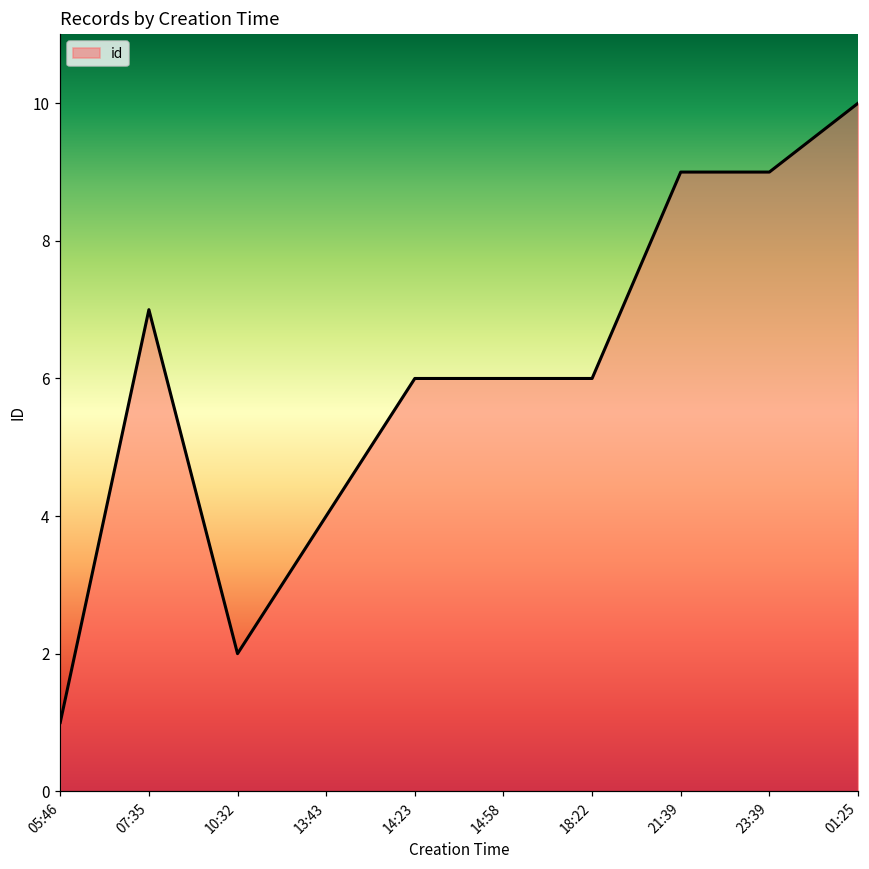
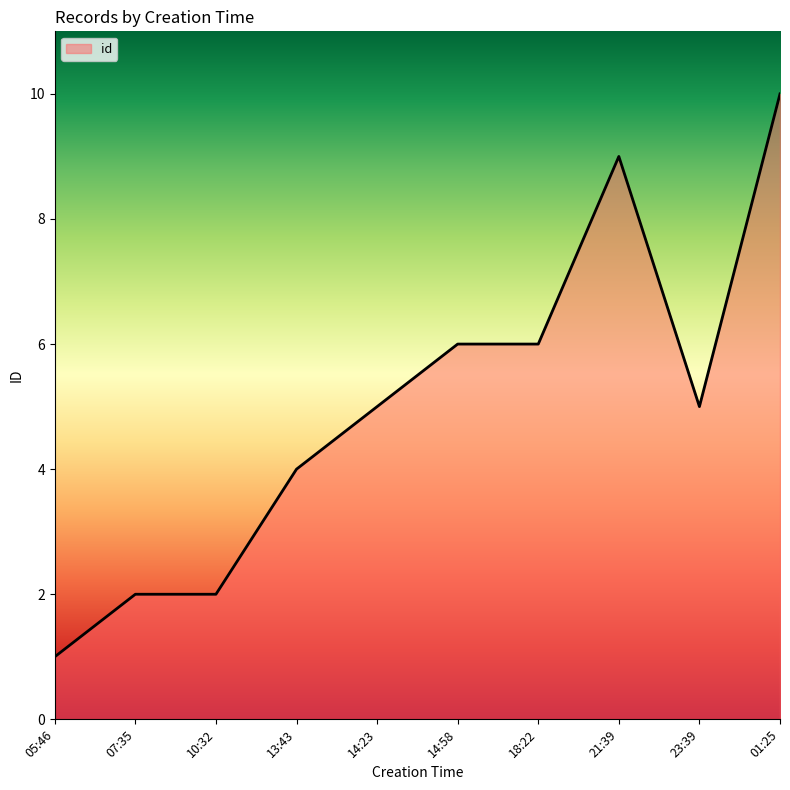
  {
    "05:46": 1,
-   "07:35": 7,
+   "07:35": 2,
    "10:32": 2,
    "13:43": 4,
-   "14:23": 6,
+   "14:23": 5,
    "14:58": 6,
    "18:22": 6,
    "21:39": 9,
-   "23:39": 9,
+   "23:39": 5,
    "01:25": 10
  }
